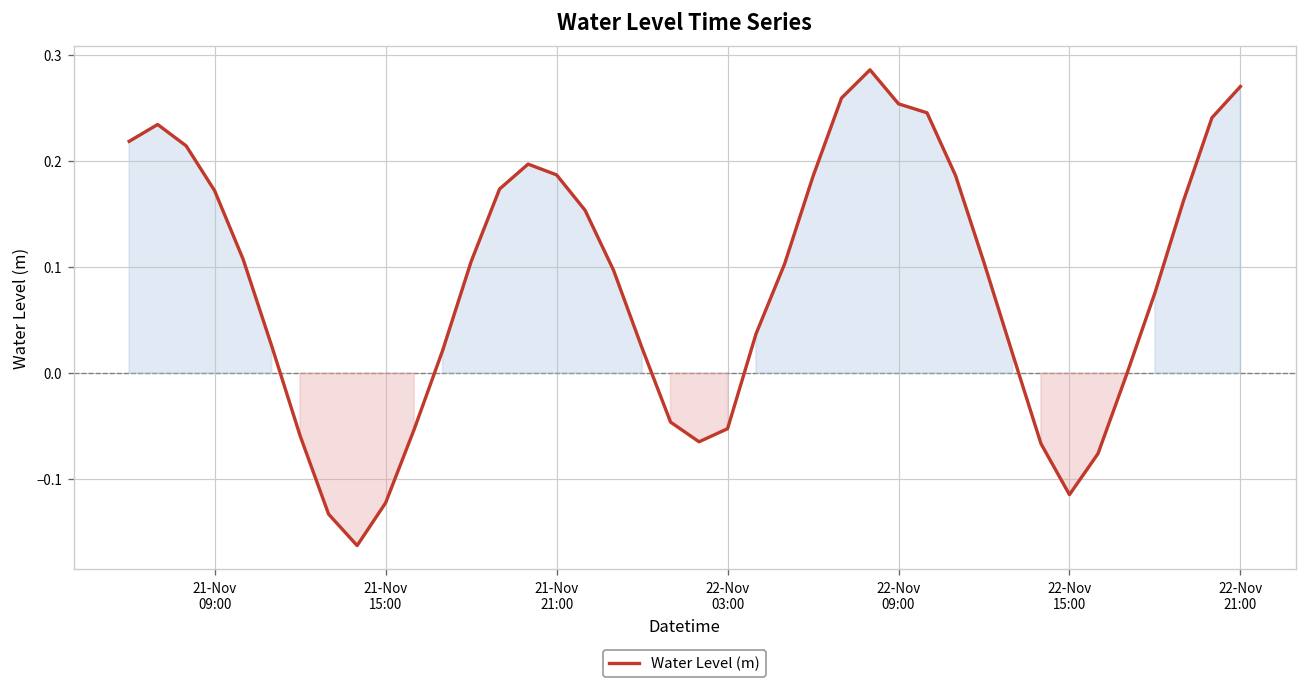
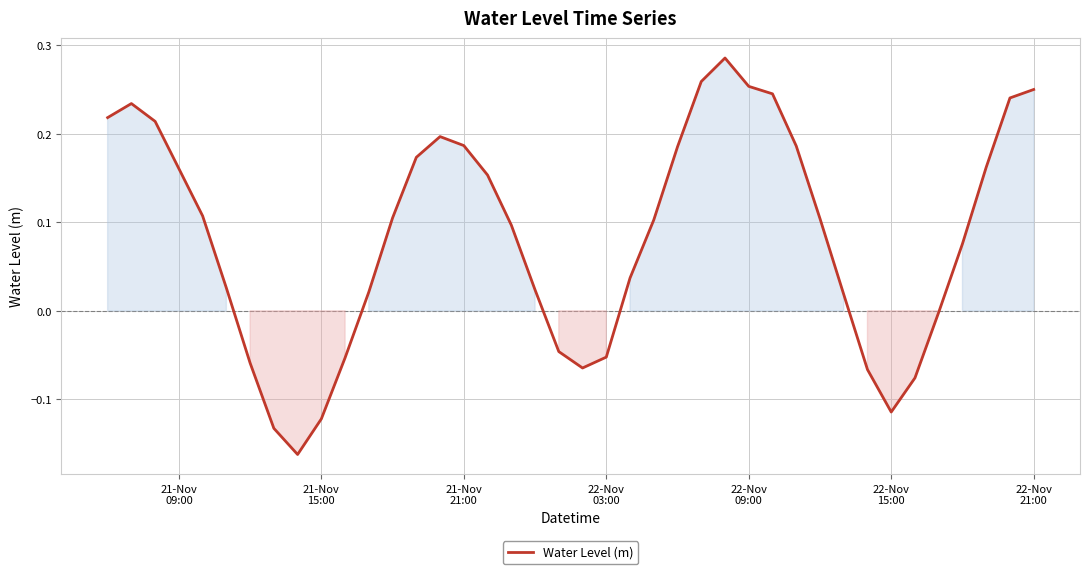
  {
-   "21-Nov 09:00": 0.17,
+   "21-Nov 09:00": 0.16,
    "21-Nov 15:00": -0.12,
    "21-Nov 21:00": 0.19,
    "22-Nov 03:00": -0.05,
    "22-Nov 09:00": 0.25,
    "22-Nov 15:00": -0.11,
-   "22-Nov 21:00": 0.27
+   "22-Nov 21:00": 0.25
  }
